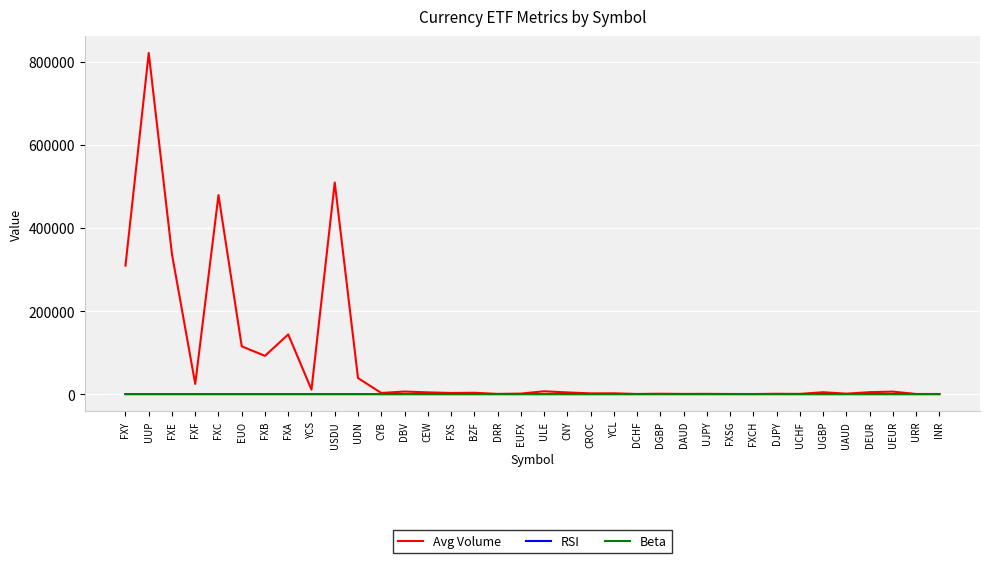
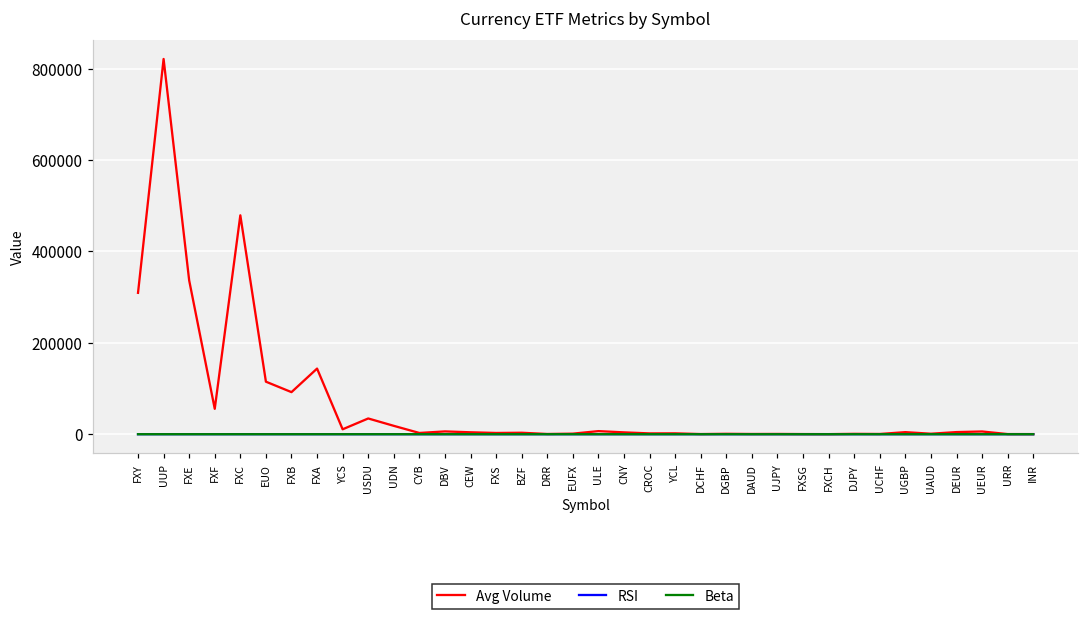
  {
    "Avg Volume": {
      "FXY": 310000,
      "UUP": 820000,
      "FXE": 340000,
-     "FXF": 20000,
+     "FXF": 60000,
      "FXC": 480000,
      "EUO": 110000,
      "FXB": 90000,
      "FXA": 140000,
      "YCS": 10000,
-     "USDU": 510000,
-     "UDN": 40000,
+     "USDU": 30000,
+     "UDN": 20000,
      "DBV": 10000,
      "ULE": 10000
    },
    "Beta": {
      "FXY": 0,
      "UUP": 0,
      "FXE": 0,
      "FXF": 0,
      "FXC": 0,
      "EUO": 0,
      "FXB": 0,
      "FXA": 0,
      "YCS": 0,
      "USDU": 0,
      "UDN": 0,
      "DBV": 0,
      "ULE": 0
    }
  }
